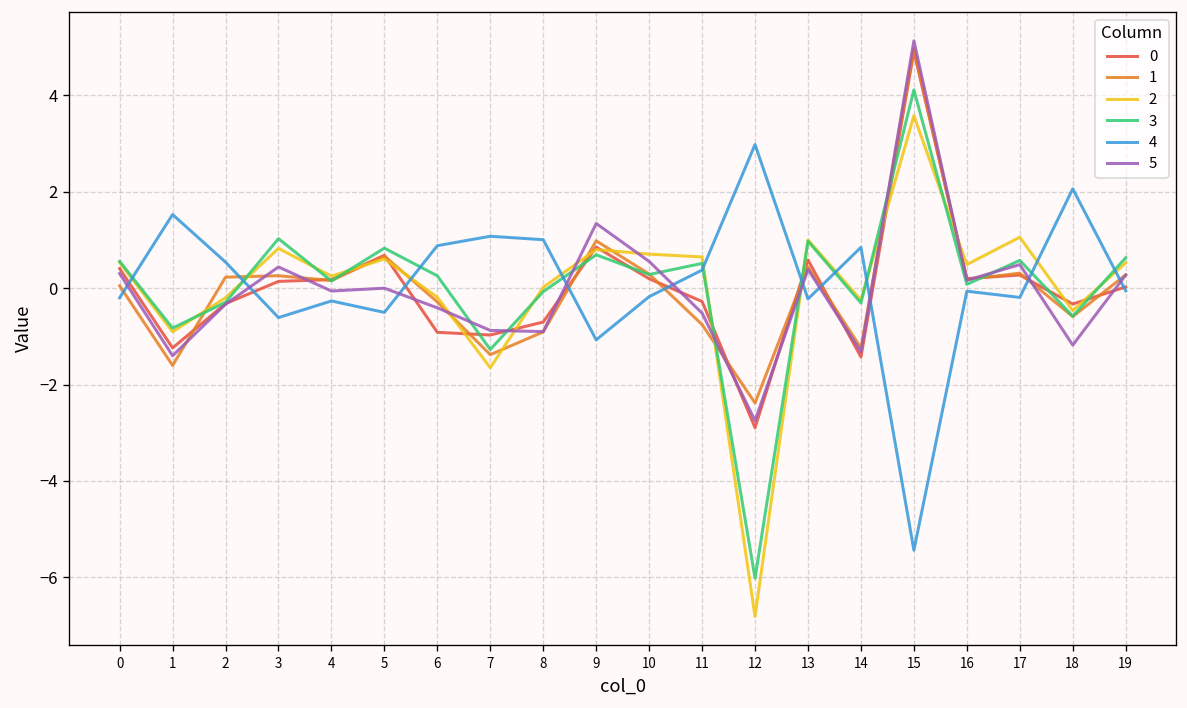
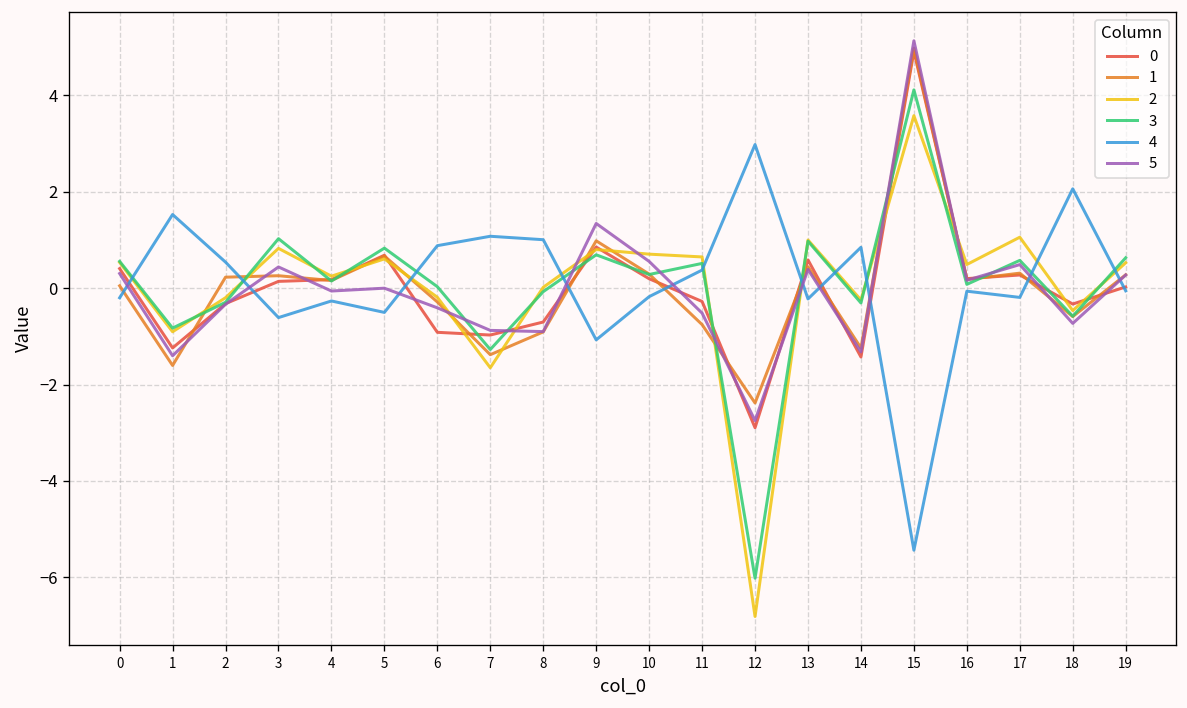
  {
    "2": {
      "1": -0.9,
      "2": -0.2,
      "3": 0.8,
      "4": 0.2,
      "6": -0.2,
      "7": -1.7,
      "8": 0.0,
      "10": 0.7,
      "11": 0.6,
      "12": -6.8,
      "15": 3.6,
      "16": 0.5,
      "17": 1.1,
      "18": -0.5,
      "19": 0.5
    },
    "3": {
      "1": -0.8,
      "3": 1.0,
      "5": 0.8,
-     "6": 0.3,
+     "6": 0.0,
      "7": -1.3,
      "8": -0.1,
      "9": 0.7,
      "11": 0.5,
      "12": -6.0,
      "15": 4.1,
      "16": 0.1,
      "17": 0.6,
      "19": 0.6
    },
    "4": {
      "0": -0.2,
      "1": 1.5,
      "2": 0.5,
      "3": -0.6,
      "4": -0.3,
      "5": -0.5,
      "6": 0.9,
      "7": 1.1,
      "8": 1.0,
      "9": -1.1,
      "10": -0.2,
      "11": 0.4,
      "12": 3.0,
      "13": -0.2,
      "14": 0.8,
      "15": -5.4,
      "16": -0.1,
      "17": -0.2,
      "18": 2.1,
      "19": -0.1
    },
    "5": {
      "0": 0.3,
      "1": -1.4,
      "3": 0.4,
      "4": -0.1,
      "5": 0.0,
      "6": -0.4,
      "7": -0.9,
      "9": 1.3,
      "10": 0.6,
      "11": -0.5,
      "12": -2.7,
      "14": -1.3,
      "15": 5.1,
      "17": 0.5,
-     "18": -1.2
+     "18": -0.7
    }
  }
